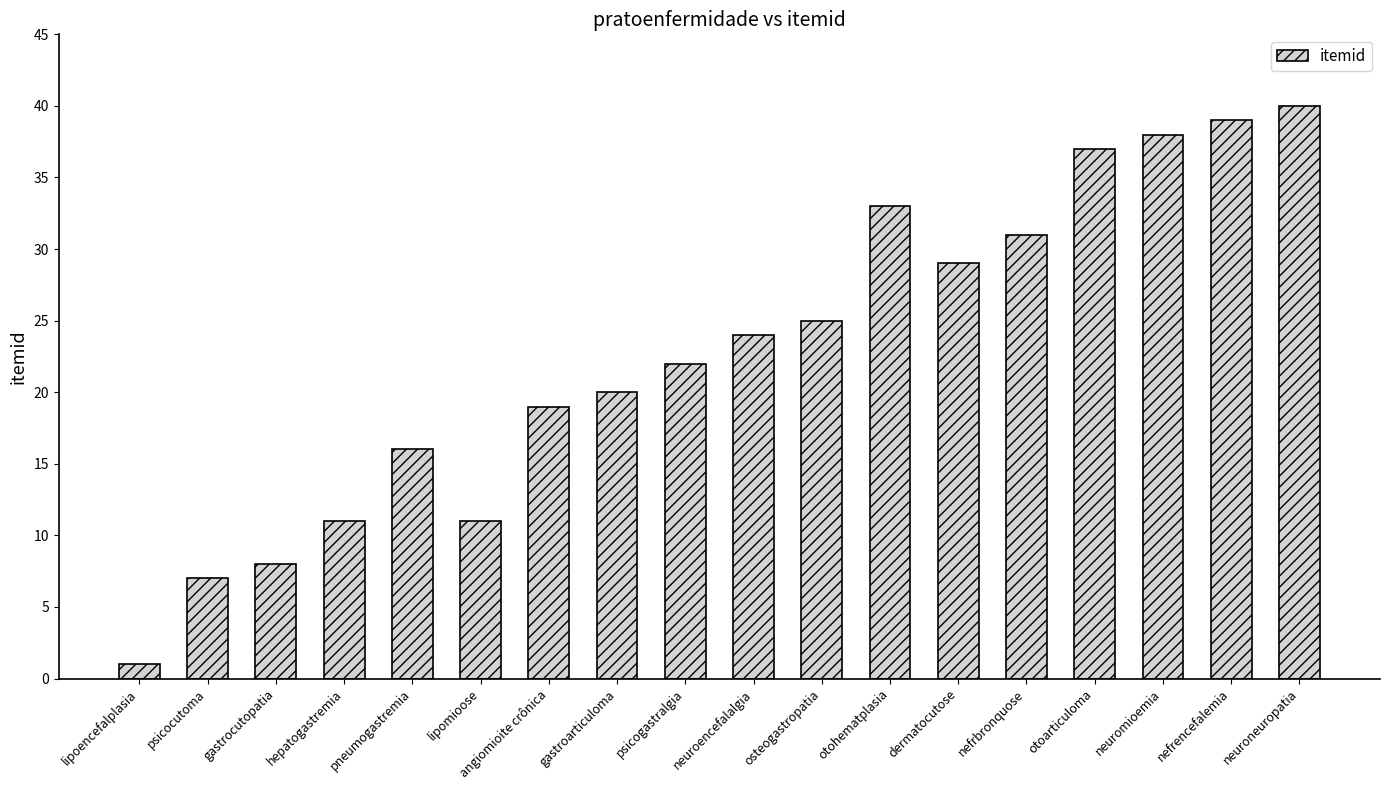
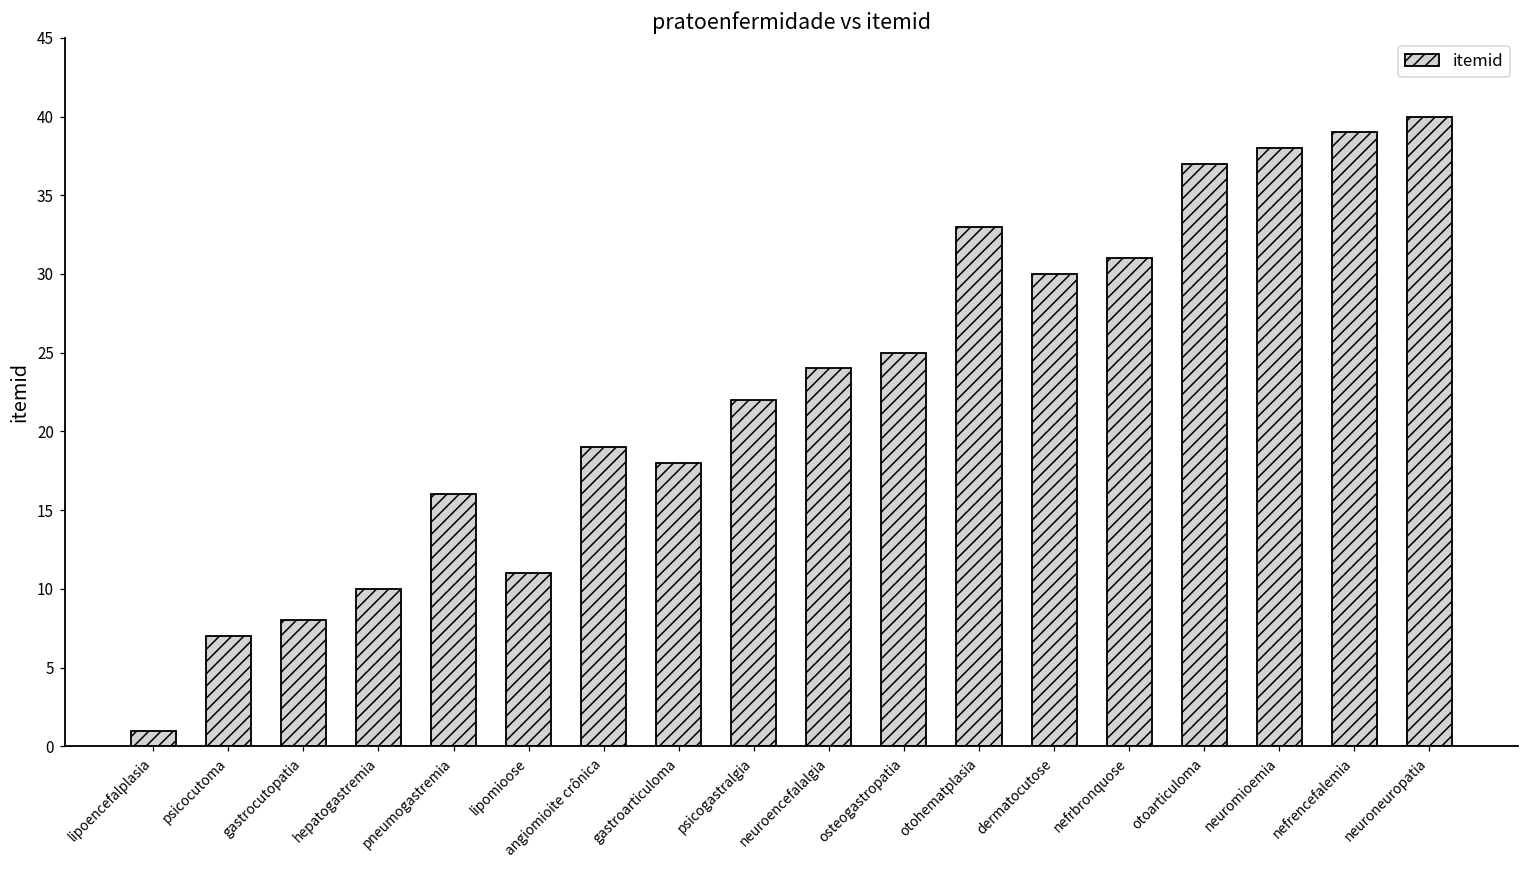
  {
    "lipoencefalplasia": 1,
    "psicocutoma": 7,
    "gastrocutopatia": 8,
-   "hepatogastremia": 11,
+   "hepatogastremia": 10,
    "pneumogastremia": 16,
    "lipomioose": 11,
    "angiomioite crônica": 19,
-   "gastroarticuloma": 20,
+   "gastroarticuloma": 18,
    "psicogastralgia": 22,
    "neuroencefalalgia": 24,
    "osteogastropatia": 25,
    "otohematplasia": 33,
-   "dermatocutose": 29,
+   "dermatocutose": 30,
    "nefrbronquose": 31,
    "otoarticuloma": 37,
    "neuromioemia": 38,
    "nefrencefalemia": 39,
    "neuroneuropatia": 40
  }
